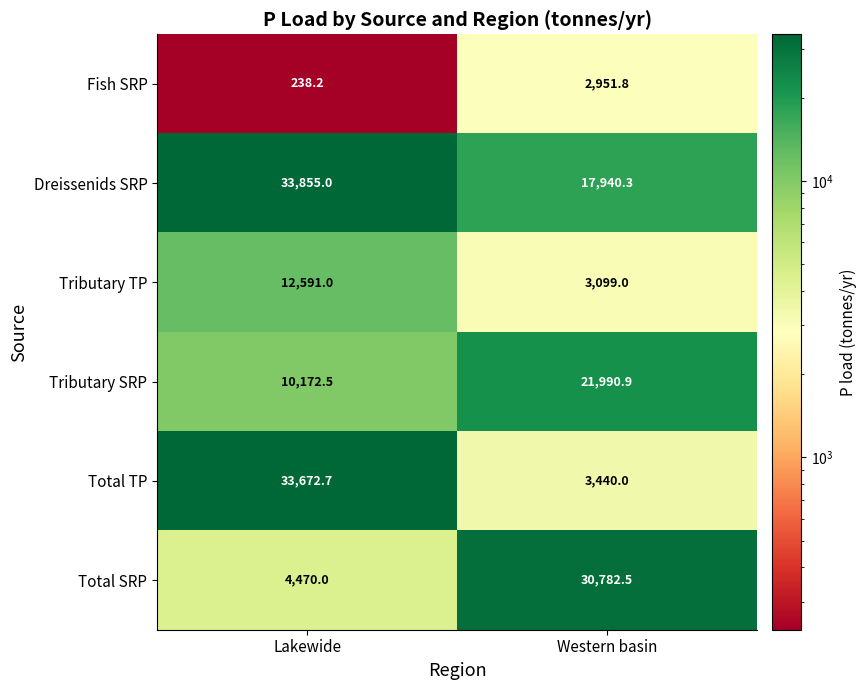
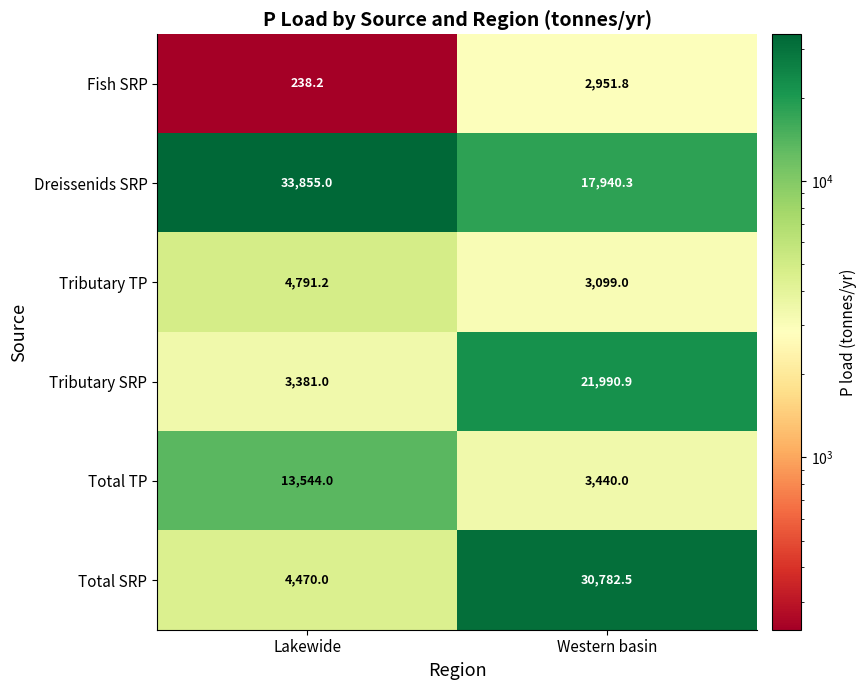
  {
    "Fish SRP": {
      "Lakewide": "238.2",
      "Western basin": "2,951.8"
    },
    "Dreissenids SRP": {
      "Lakewide": "33,855.0",
      "Western basin": "17,940.3"
    },
    "Tributary TP": {
-     "Lakewide": "12,591.0",
+     "Lakewide": "4,791.2",
      "Western basin": "3,099.0"
    },
    "Tributary SRP": {
-     "Lakewide": "10,172.5",
+     "Lakewide": "3,381.0",
      "Western basin": "21,990.9"
    },
    "Total TP": {
-     "Lakewide": "33,672.7",
+     "Lakewide": "13,544.0",
      "Western basin": "3,440.0"
    },
    "Total SRP": {
      "Lakewide": "4,470.0",
      "Western basin": "30,782.5"
    }
  }
